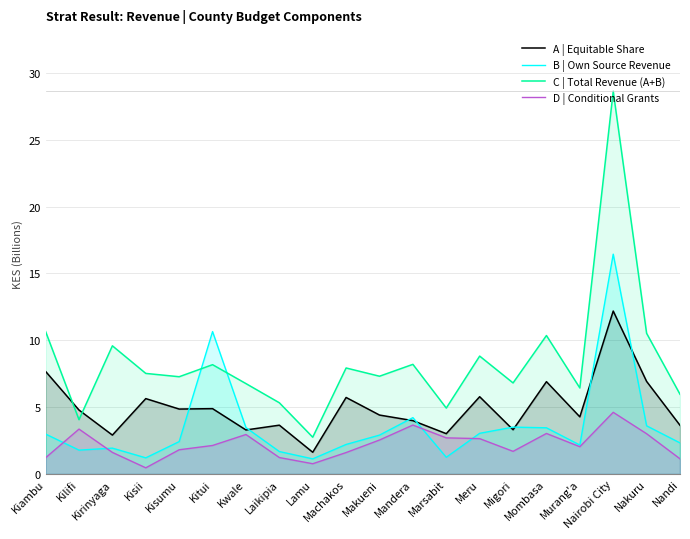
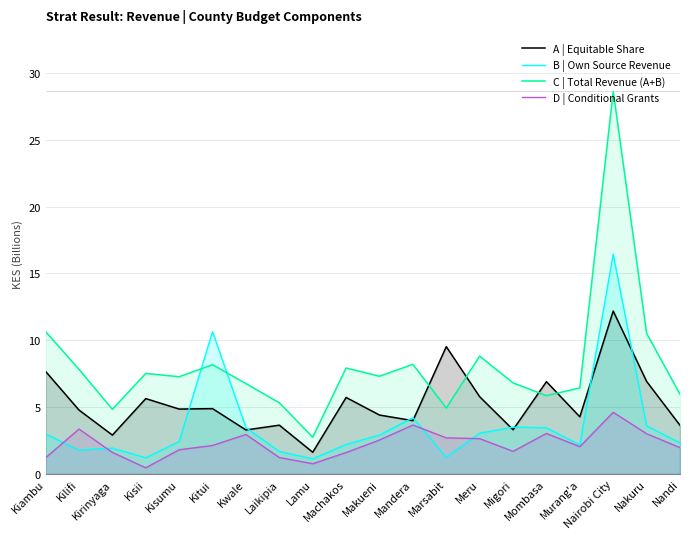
  {
    "A | Equitable Share": {
      "Kiambu": 7.7,
      "Kilifi": 4.8,
      "Kirinyaga": 2.9,
      "Kisii": 5.6,
      "Kisumu": 4.9,
      "Kitui": 4.9,
      "Laikipia": 3.6,
      "Lamu": 1.6,
      "Machakos": 5.7,
      "Makueni": 4.4,
      "Mandera": 4.0,
-     "Marsabit": 3.0,
+     "Marsabit": 9.5,
      "Meru": 5.8,
      "Migori": 3.3,
      "Mombasa": 6.9,
      "Murang'a": 4.3,
      "Nairobi City": 12.2,
      "Nakuru": 6.9,
      "Nandi": 3.6
    },
    "B | Own Source Revenue": {
      "Kiambu": 3.0,
      "Kilifi": 1.8,
      "Kirinyaga": 1.9,
      "Kisii": 1.2,
      "Kisumu": 2.4,
      "Kitui": 10.6,
      "Laikipia": 1.7,
      "Lamu": 1.1,
      "Machakos": 2.2,
      "Makueni": 2.9,
      "Mandera": 4.2,
      "Marsabit": 1.2,
      "Meru": 3.0,
      "Migori": 3.5,
      "Mombasa": 3.5,
      "Nairobi City": 16.4,
      "Nakuru": 3.6,
      "Nandi": 2.3
    },
    "C | Total Revenue (A+B)": {
      "Kiambu": 10.7,
-     "Kilifi": 4.1,
-     "Kirinyaga": 9.6,
+     "Kilifi": 7.8,
+     "Kirinyaga": 4.8,
      "Kisii": 7.5,
      "Kisumu": 7.3,
      "Kitui": 8.2,
      "Kwale": 6.8,
      "Laikipia": 5.3,
      "Lamu": 2.7,
      "Machakos": 7.9,
      "Makueni": 7.3,
      "Mandera": 8.2,
      "Marsabit": 4.9,
      "Meru": 8.8,
      "Migori": 6.8,
-     "Mombasa": 10.4,
+     "Mombasa": 5.9,
      "Murang'a": 6.4,
      "Nairobi City": 28.6,
      "Nakuru": 10.5,
      "Nandi": 6.0
    },
    "D | Conditional Grants": {
      "Kiambu": 1.2,
      "Kilifi": 3.4,
      "Kirinyaga": 1.6,
      "Kisii": 0.5,
      "Kisumu": 1.8,
      "Kitui": 2.1,
      "Kwale": 3.0,
      "Laikipia": 1.2,
      "Lamu": 0.8,
      "Machakos": 1.6,
      "Makueni": 2.5,
      "Mandera": 3.7,
      "Marsabit": 2.7,
      "Meru": 2.6,
      "Migori": 1.7,
      "Mombasa": 3.0,
      "Nairobi City": 4.6,
      "Nakuru": 3.0,
-     "Nandi": 1.1
+     "Nandi": 2.0
    }
  }
